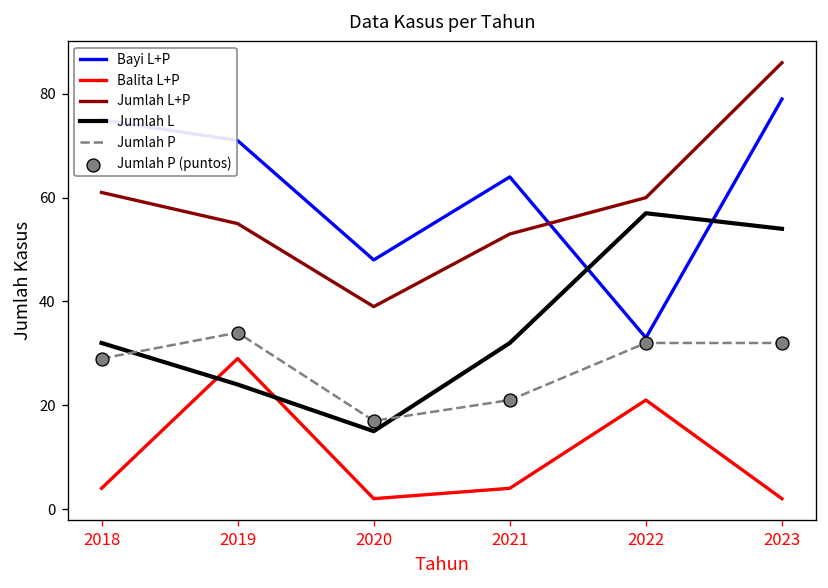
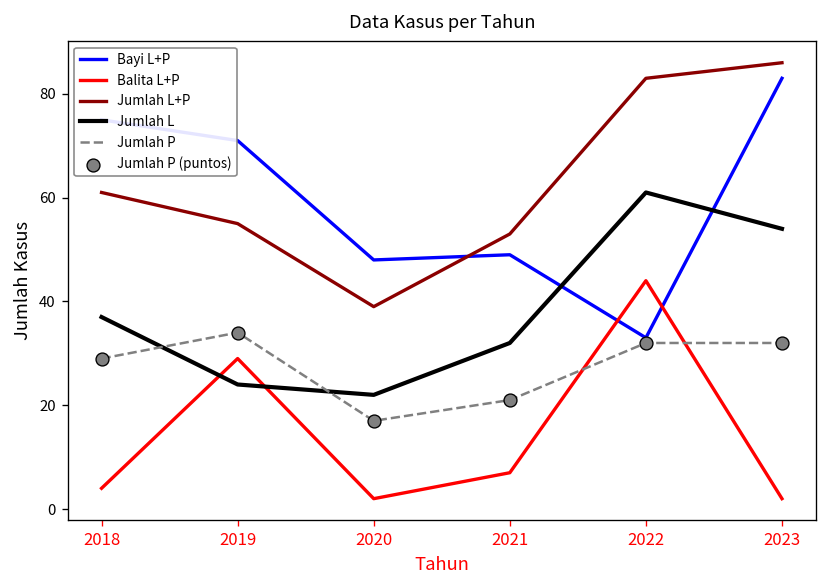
  {
    "Bayi L+P": {
      "2019": 71,
      "2020": 48,
-     "2021": 64,
+     "2021": 49,
      "2022": 33,
-     "2023": 79
+     "2023": 83
    },
    "Balita L+P": {
      "2018": 4,
      "2019": 29,
      "2020": 2,
-     "2021": 4,
-     "2022": 21,
+     "2021": 7,
+     "2022": 44,
      "2023": 2
    },
    "Jumlah L+P": {
      "2018": 61,
      "2019": 55,
      "2020": 39,
      "2021": 53,
-     "2022": 60,
+     "2022": 83,
      "2023": 86
    },
    "Jumlah L": {
-     "2018": 32,
+     "2018": 37,
      "2019": 24,
-     "2020": 15,
+     "2020": 22,
      "2021": 32,
-     "2022": 57,
+     "2022": 61,
      "2023": 54
    },
    "Jumlah P (puntos)": {
      "2018": 29,
      "2019": 34,
      "2020": 17,
      "2021": 21,
      "2022": 32,
      "2023": 32
    }
  }
